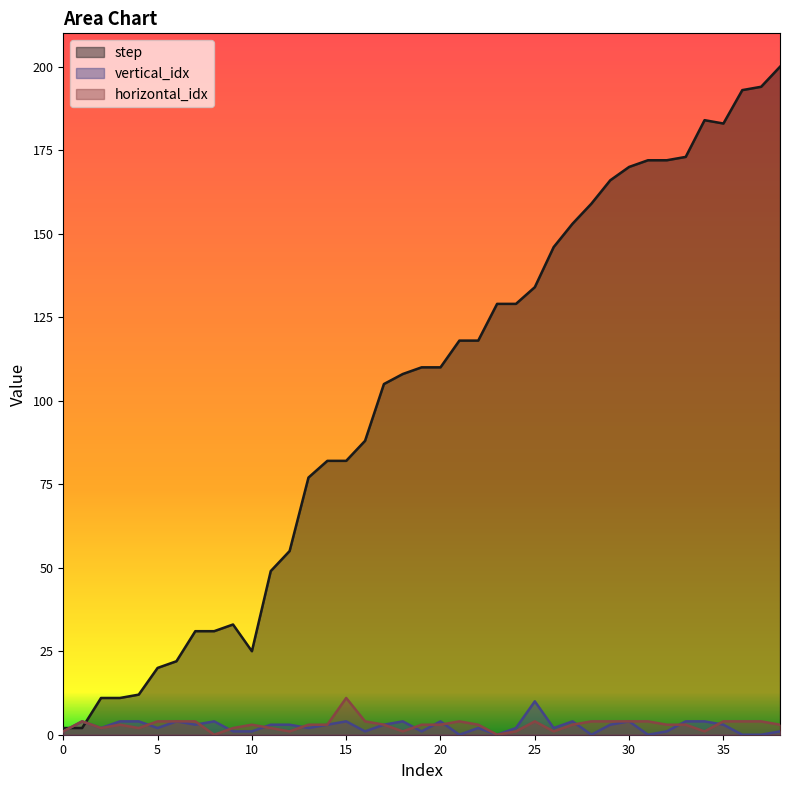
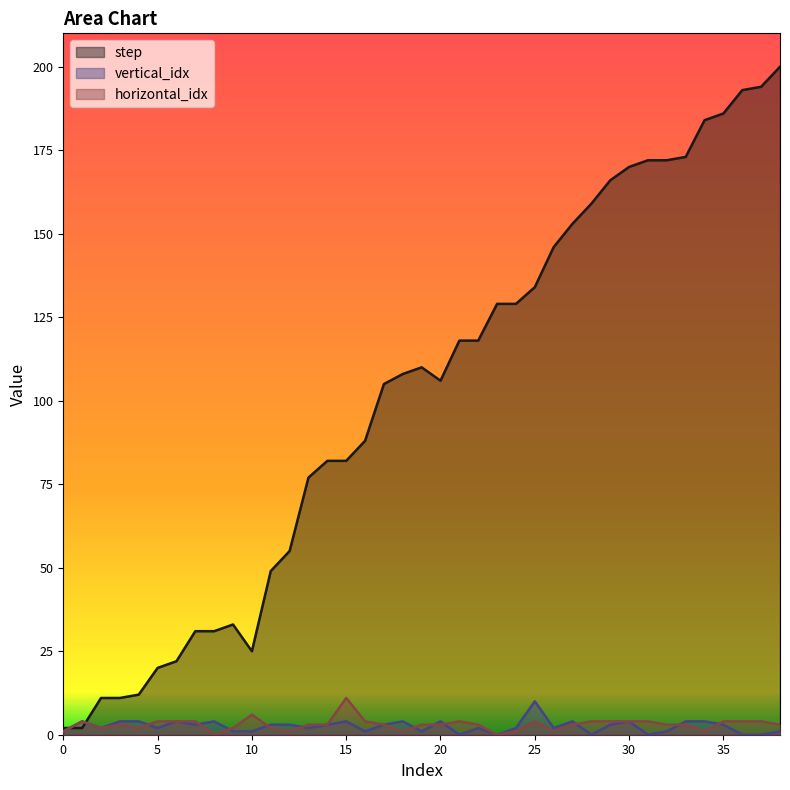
  {
    "step": {
      "0": 2,
      "5": 20,
      "10": 25,
      "15": 82,
-     "20": 110,
+     "20": 106,
      "25": 134,
      "30": 170,
-     "35": 183
+     "35": 186
    },
    "vertical_idx": {
      "5": 2,
      "10": 1,
      "15": 4,
      "20": 4,
      "25": 10,
      "35": 3
    },
    "horizontal_idx": {
      "5": 4,
-     "10": 3,
+     "10": 6,
      "15": 11,
      "20": 3,
      "25": 4,
      "35": 4
    }
  }
